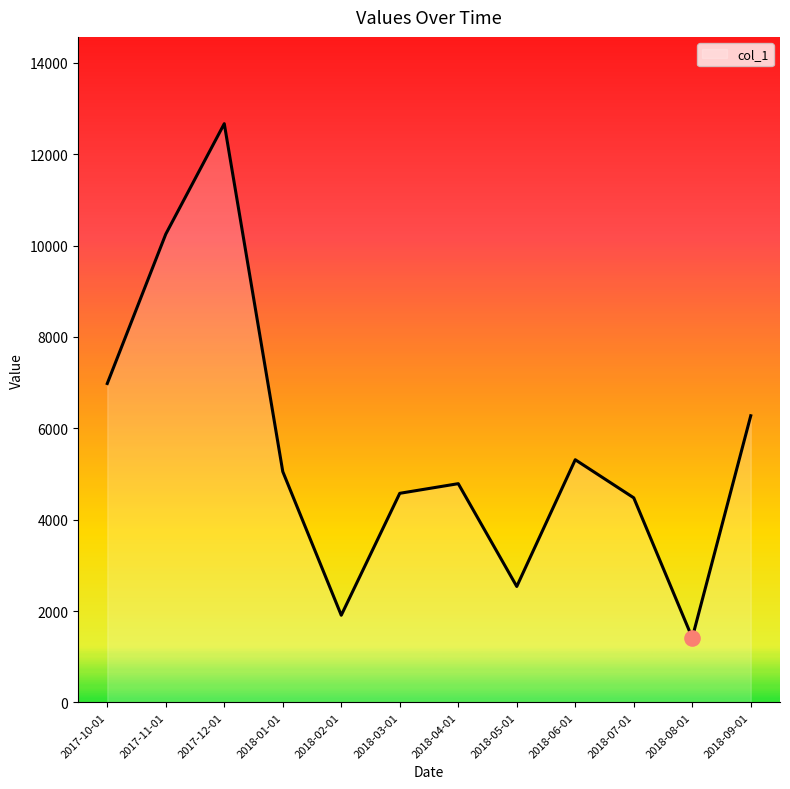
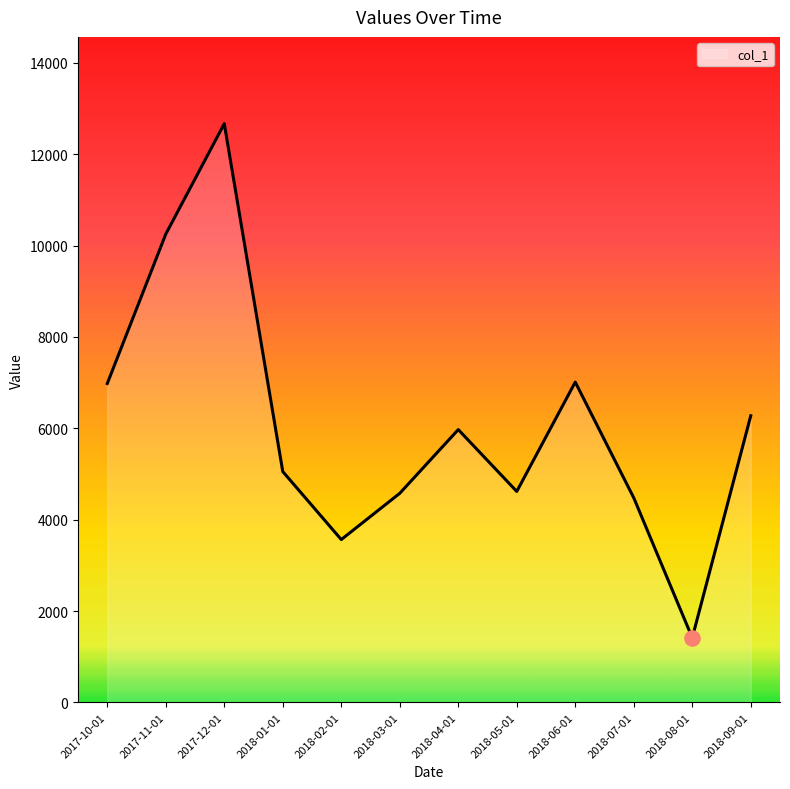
  {
    "col_1": {
      "2017-10-01": 7000,
      "2017-11-01": 10300,
      "2017-12-01": 12700,
      "2018-01-01": 5100,
-     "2018-02-01": 1900,
+     "2018-02-01": 3600,
      "2018-03-01": 4600,
-     "2018-04-01": 4800,
-     "2018-05-01": 2500,
-     "2018-06-01": 5300,
+     "2018-04-01": 6000,
+     "2018-05-01": 4600,
+     "2018-06-01": 7000,
      "2018-07-01": 4500,
      "2018-09-01": 6300
    }
  }
